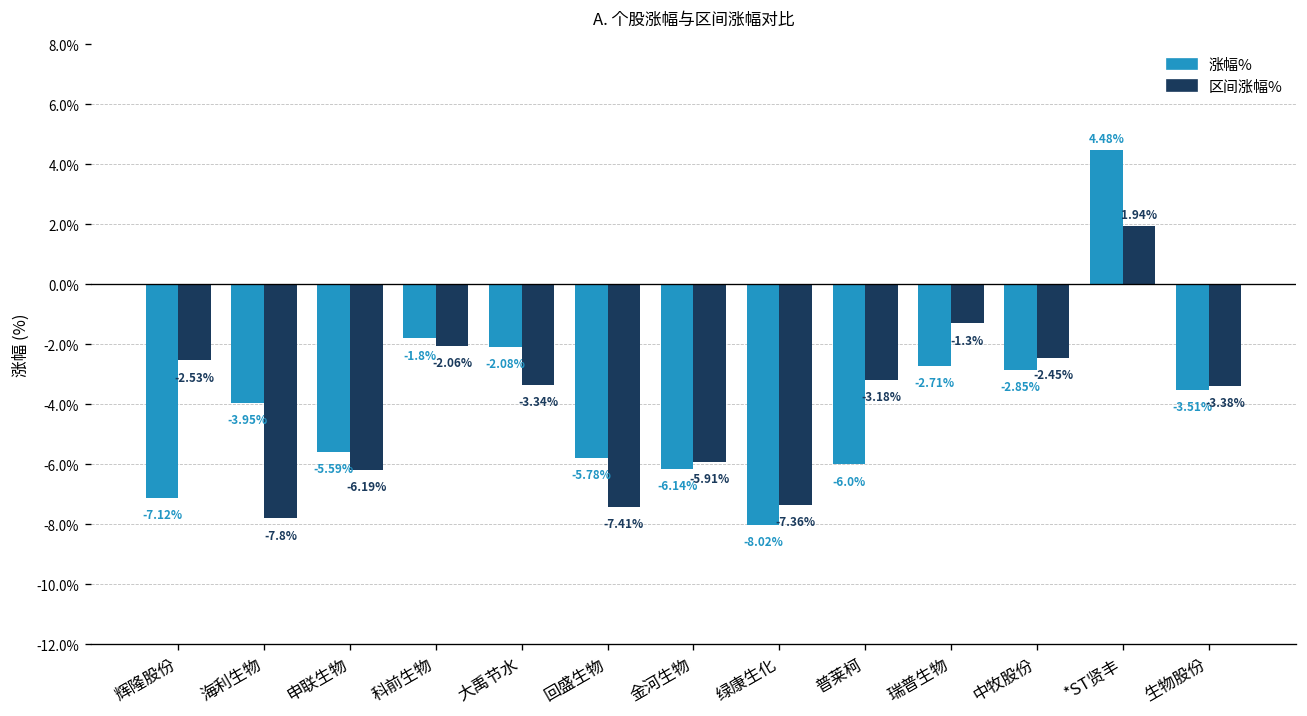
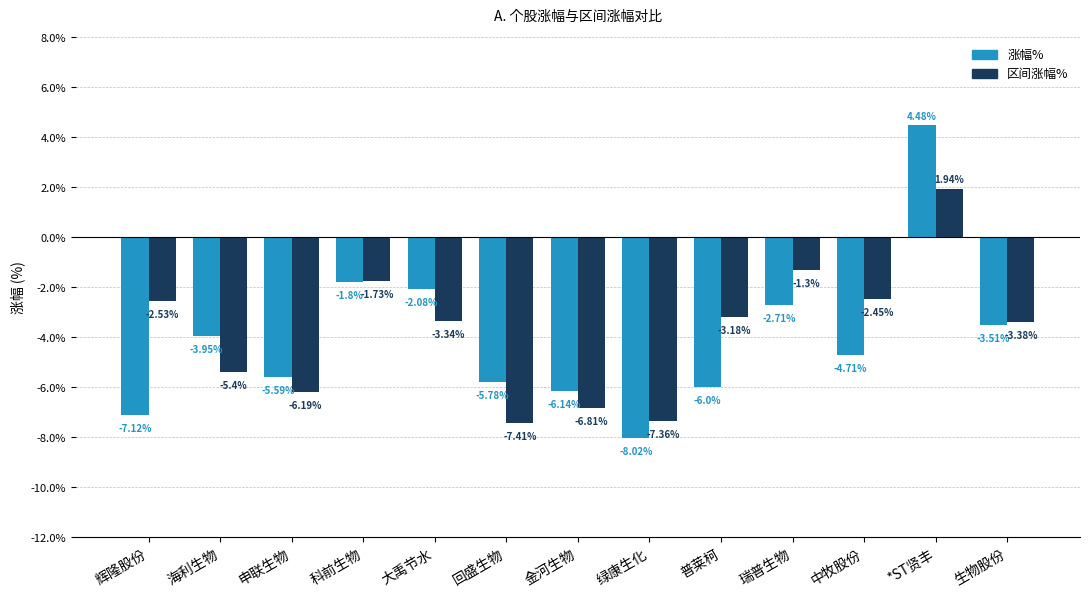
  {
    "涨幅%": {
      "辉隆股份": "-7.12%",
      "海利生物": "-3.95%",
      "申联生物": "-5.59%",
      "科前生物": "-1.8%",
      "大禹节水": "-2.08%",
      "回盛生物": "-5.78%",
      "金河生物": "-6.14%",
      "绿康生化": "-8.02%",
      "普莱柯": "-6.0%",
      "瑞普生物": "-2.71%",
-     "中牧股份": "-2.85%",
+     "中牧股份": "-4.71%",
      "*ST贤丰": "4.48%",
      "生物股份": "-3.51%"
    },
    "区间涨幅%": {
      "辉隆股份": "-2.53%",
-     "海利生物": "-7.8%",
+     "海利生物": "-5.4%",
      "申联生物": "-6.19%",
-     "科前生物": "-2.06%",
+     "科前生物": "-1.73%",
      "大禹节水": "-3.34%",
      "回盛生物": "-7.41%",
-     "金河生物": "-5.91%",
+     "金河生物": "-6.81%",
      "绿康生化": "-7.36%",
      "普莱柯": "-3.18%",
      "瑞普生物": "-1.3%",
      "中牧股份": "-2.45%",
      "*ST贤丰": "1.94%",
      "生物股份": "-3.38%"
    }
  }
